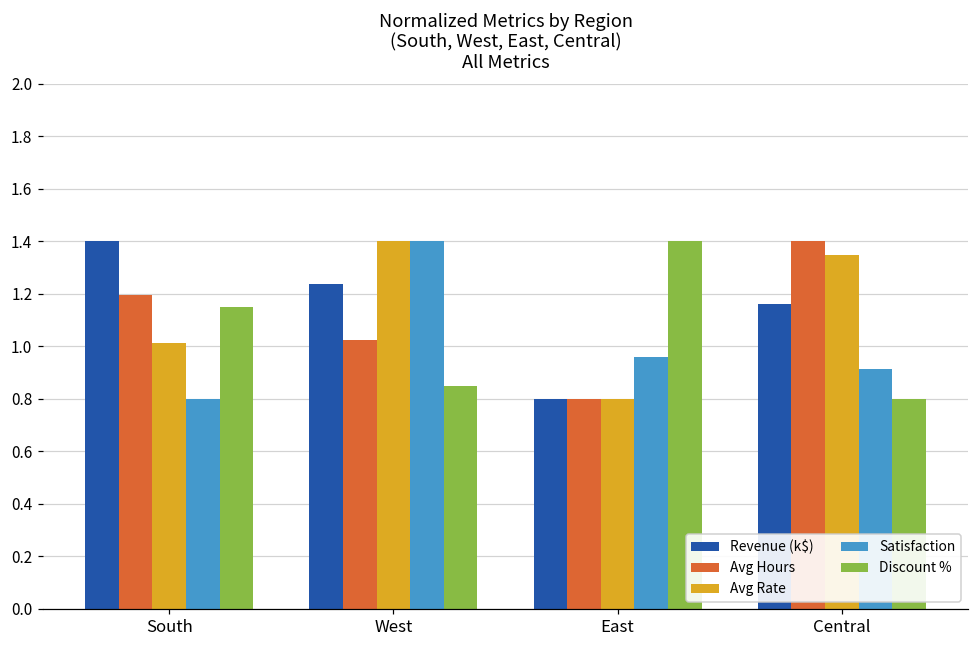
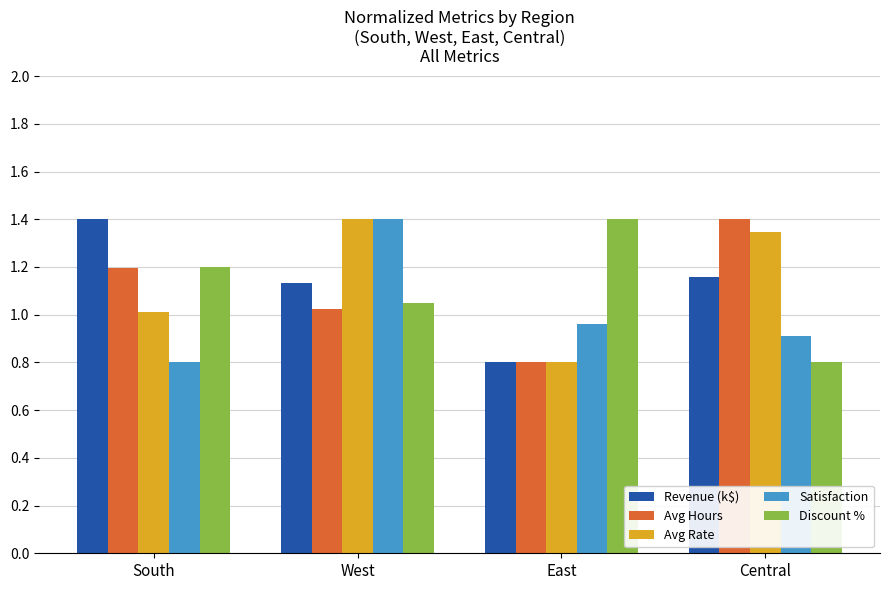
  {
    "Revenue (k$)": {
      "South": 1.40,
-     "West": 1.24,
+     "West": 1.13,
      "East": 0.80,
      "Central": 1.16
    },
    "Avg Hours": {
      "South": 1.20,
      "West": 1.02,
      "East": 0.80,
      "Central": 1.40
    },
    "Avg Rate": {
      "South": 1.01,
      "West": 1.40,
      "East": 0.80,
      "Central": 1.35
    },
    "Satisfaction": {
      "South": 0.80,
      "West": 1.40,
      "East": 0.96,
      "Central": 0.91
    },
    "Discount %": {
-     "South": 1.15,
-     "West": 0.85,
+     "South": 1.20,
+     "West": 1.05,
      "East": 1.40,
      "Central": 0.80
    }
  }
